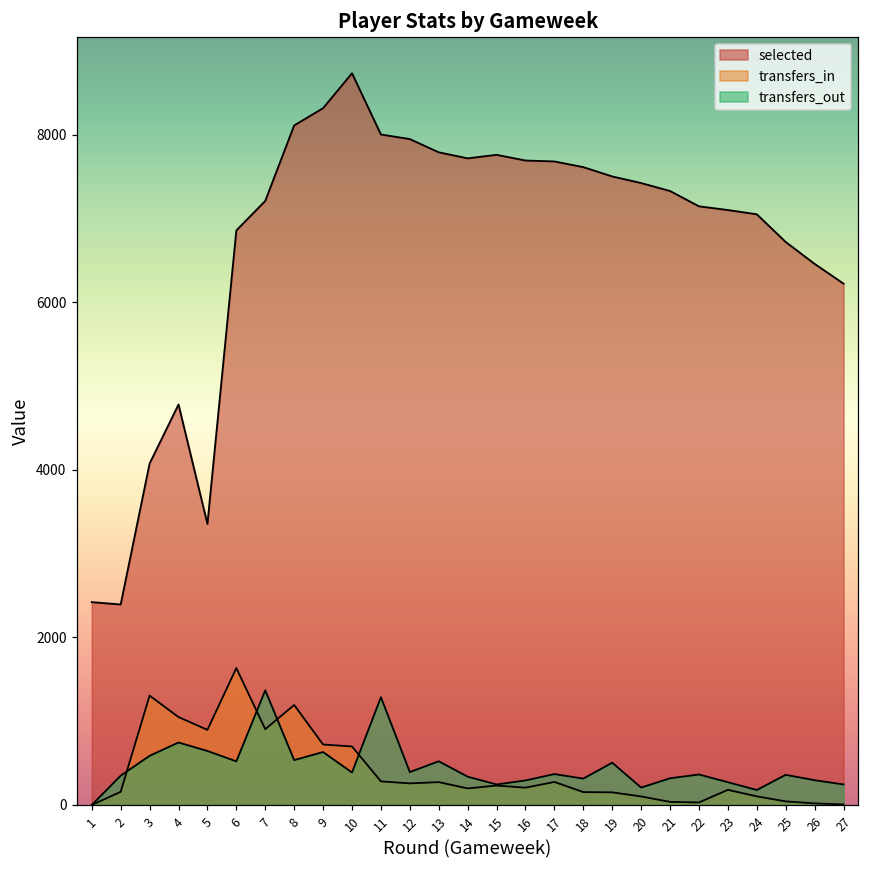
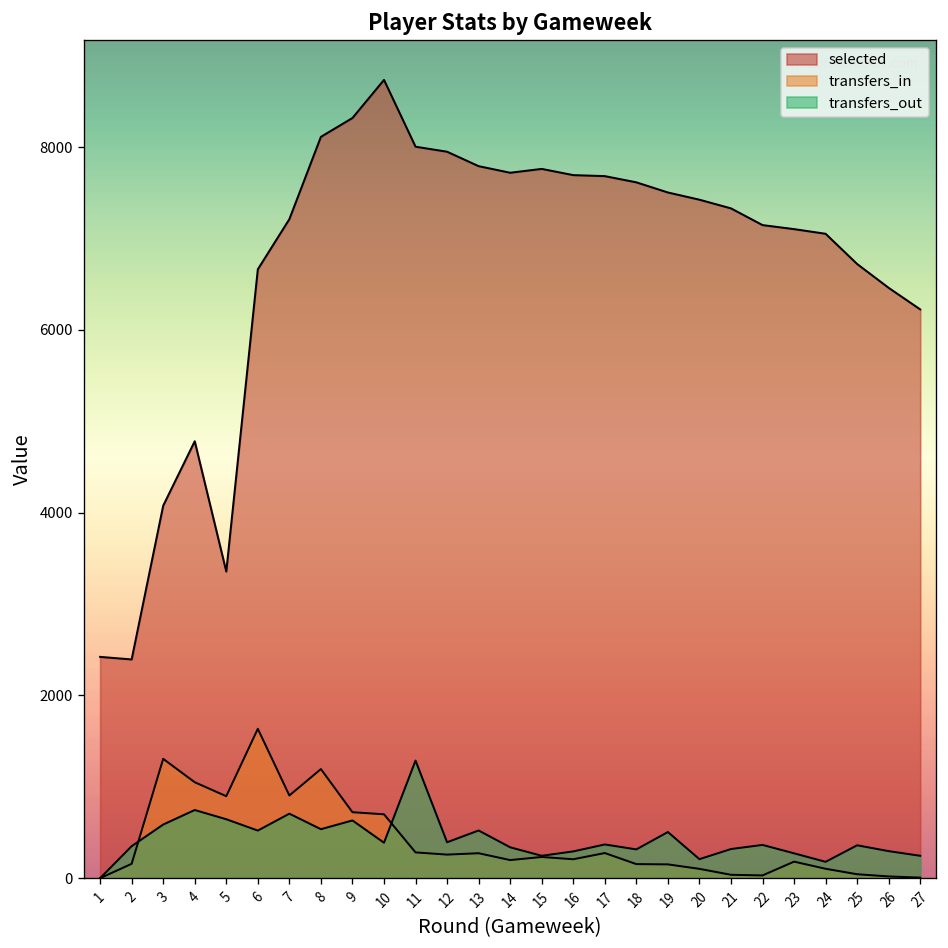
  {
    "selected": {
      "1": 2400,
      "2": 2400,
      "3": 4100,
      "4": 4800,
      "5": 3400,
-     "6": 6900,
+     "6": 6700,
      "7": 7200,
      "8": 8100,
      "9": 8300,
      "10": 8700,
      "11": 8000,
      "12": 8000,
      "13": 7800,
      "14": 7700,
      "15": 7800,
      "16": 7700,
      "17": 7700,
      "18": 7600,
      "19": 7500,
      "20": 7400,
      "21": 7300,
      "22": 7100,
      "23": 7100,
      "24": 7100,
      "25": 6700,
      "26": 6500,
      "27": 6200
    },
    "transfers_in": {
      "2": 200,
      "3": 1300,
      "4": 1100,
      "5": 900,
      "6": 1600,
      "7": 900,
      "8": 1200,
      "9": 700,
      "10": 700,
      "11": 300,
      "12": 300,
      "13": 300,
      "14": 200,
      "16": 200,
      "17": 300,
      "18": 200,
      "19": 200,
      "20": 100,
      "21": 0,
      "22": 0,
      "23": 200,
      "24": 100,
      "25": 0,
      "26": 0,
      "27": 0
    },
    "transfers_out": {
      "2": 400,
      "3": 600,
      "4": 700,
      "5": 600,
      "6": 500,
-     "7": 1400,
+     "7": 700,
      "8": 500,
      "9": 600,
      "10": 400,
      "11": 1300,
      "12": 400,
      "13": 500,
      "14": 300,
      "16": 300,
      "17": 400,
      "18": 300,
      "19": 500,
      "20": 200,
      "21": 300,
      "22": 400,
      "23": 300,
      "24": 200,
      "25": 400,
      "26": 300,
      "27": 200
    }
  }
